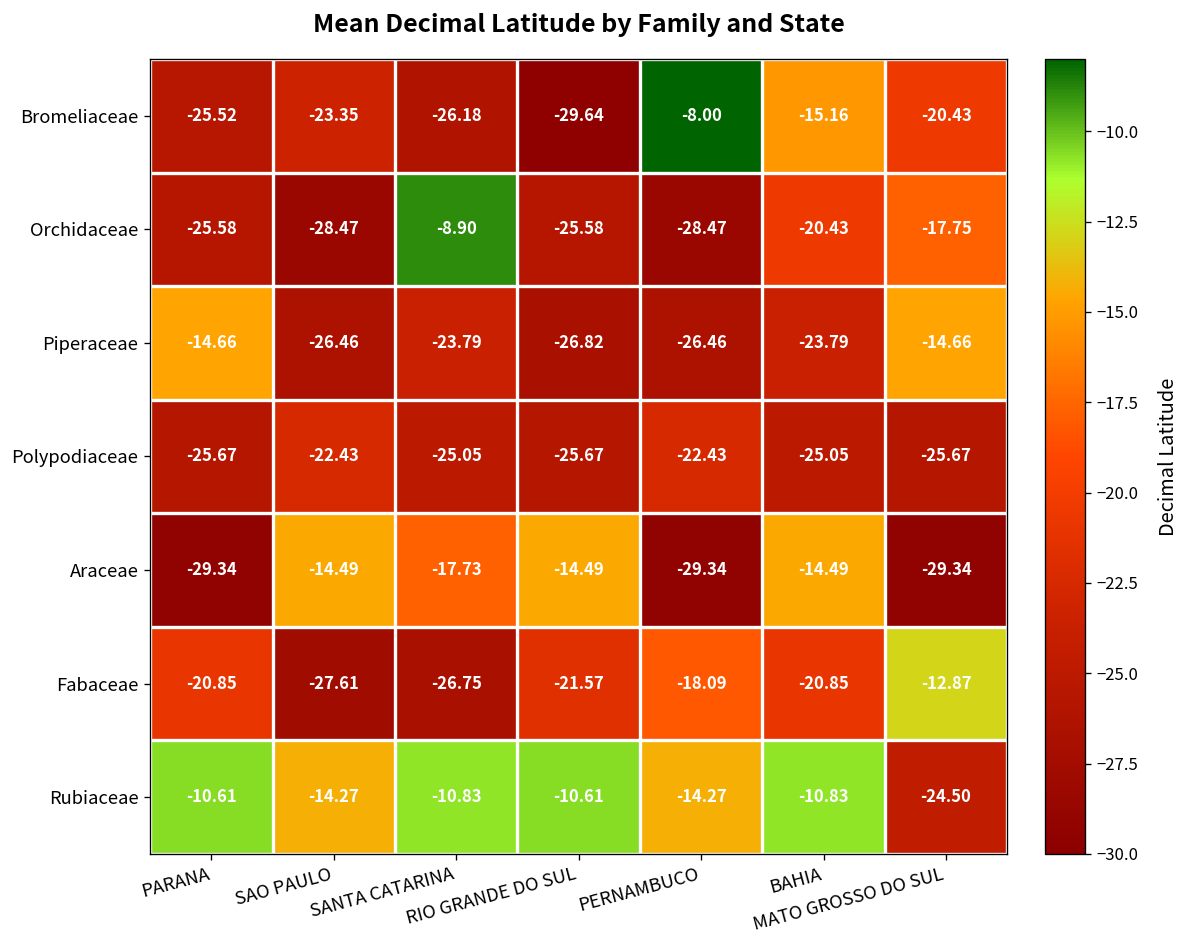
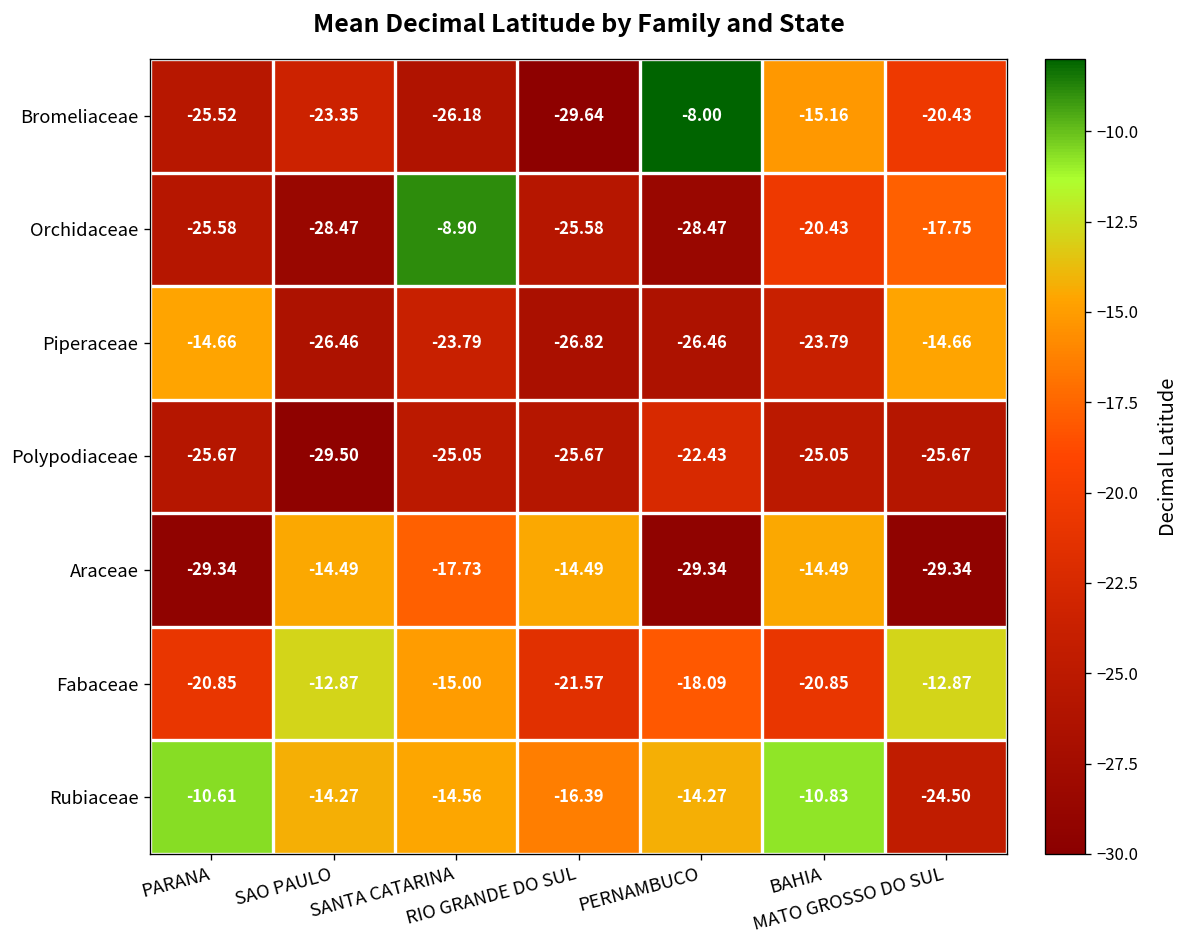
  {
    "Bromeliaceae": {
      "PARANA": -25.52,
      "SAO PAULO": -23.35,
      "SANTA CATARINA": -26.18,
      "RIO GRANDE DO SUL": -29.64,
      "PERNAMBUCO": -8.00,
      "BAHIA": -15.16,
      "MATO GROSSO DO SUL": -20.43
    },
    "Orchidaceae": {
      "PARANA": -25.58,
      "SAO PAULO": -28.47,
      "SANTA CATARINA": -8.90,
      "RIO GRANDE DO SUL": -25.58,
      "PERNAMBUCO": -28.47,
      "BAHIA": -20.43,
      "MATO GROSSO DO SUL": -17.75
    },
    "Piperaceae": {
      "PARANA": -14.66,
      "SAO PAULO": -26.46,
      "SANTA CATARINA": -23.79,
      "RIO GRANDE DO SUL": -26.82,
      "PERNAMBUCO": -26.46,
      "BAHIA": -23.79,
      "MATO GROSSO DO SUL": -14.66
    },
    "Polypodiaceae": {
      "PARANA": -25.67,
-     "SAO PAULO": -22.43,
+     "SAO PAULO": -29.50,
      "SANTA CATARINA": -25.05,
      "RIO GRANDE DO SUL": -25.67,
      "PERNAMBUCO": -22.43,
      "BAHIA": -25.05,
      "MATO GROSSO DO SUL": -25.67
    },
    "Araceae": {
      "PARANA": -29.34,
      "SAO PAULO": -14.49,
      "SANTA CATARINA": -17.73,
      "RIO GRANDE DO SUL": -14.49,
      "PERNAMBUCO": -29.34,
      "BAHIA": -14.49,
      "MATO GROSSO DO SUL": -29.34
    },
    "Fabaceae": {
      "PARANA": -20.85,
-     "SAO PAULO": -27.61,
-     "SANTA CATARINA": -26.75,
+     "SAO PAULO": -12.87,
+     "SANTA CATARINA": -15.00,
      "RIO GRANDE DO SUL": -21.57,
      "PERNAMBUCO": -18.09,
      "BAHIA": -20.85,
      "MATO GROSSO DO SUL": -12.87
    },
    "Rubiaceae": {
      "PARANA": -10.61,
      "SAO PAULO": -14.27,
-     "SANTA CATARINA": -10.83,
-     "RIO GRANDE DO SUL": -10.61,
+     "SANTA CATARINA": -14.56,
+     "RIO GRANDE DO SUL": -16.39,
      "PERNAMBUCO": -14.27,
      "BAHIA": -10.83,
      "MATO GROSSO DO SUL": -24.50
    }
  }
